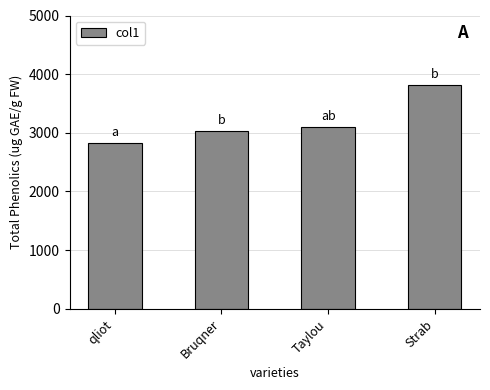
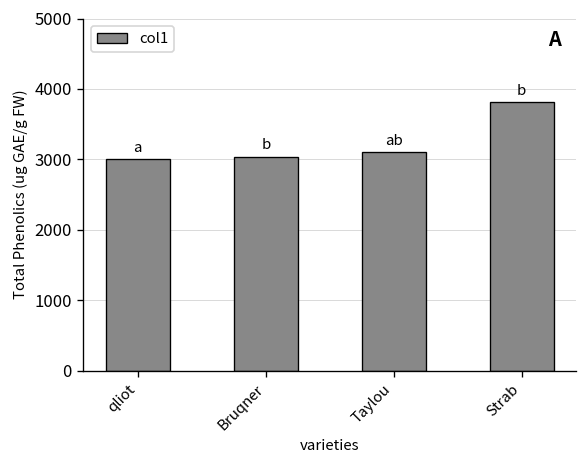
  {
-   "qliot": 2800,
+   "qliot": 3000,
    "Bruqner": 3000,
    "Taylou": 3100,
    "Strab": 3800
  }
